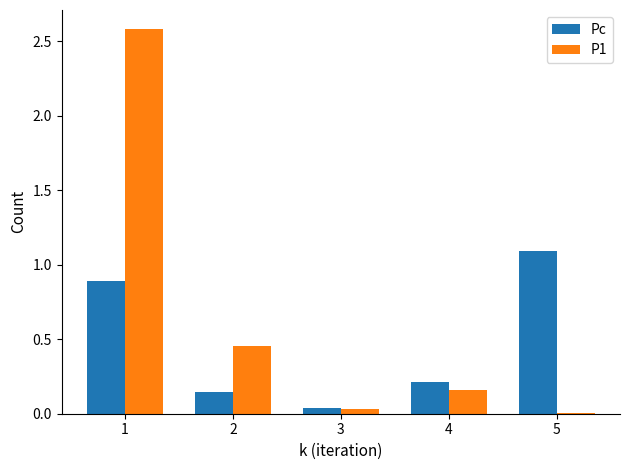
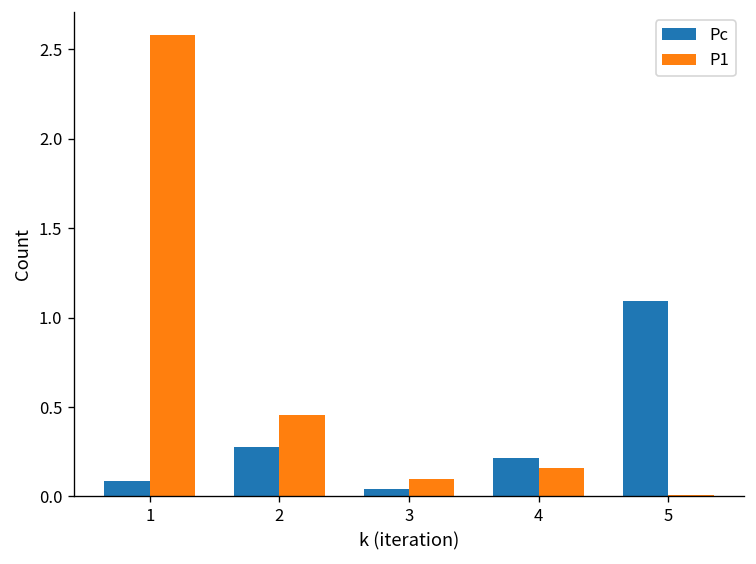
  {
    "Pc": {
-     "1": 0.89,
-     "2": 0.14,
+     "1": 0.09,
+     "2": 0.28,
      "3": 0.04,
      "4": 0.21,
      "5": 1.09
    },
    "P1": {
      "1": 2.58,
      "2": 0.46,
-     "3": 0.03,
+     "3": 0.10,
      "4": 0.16
    }
  }
